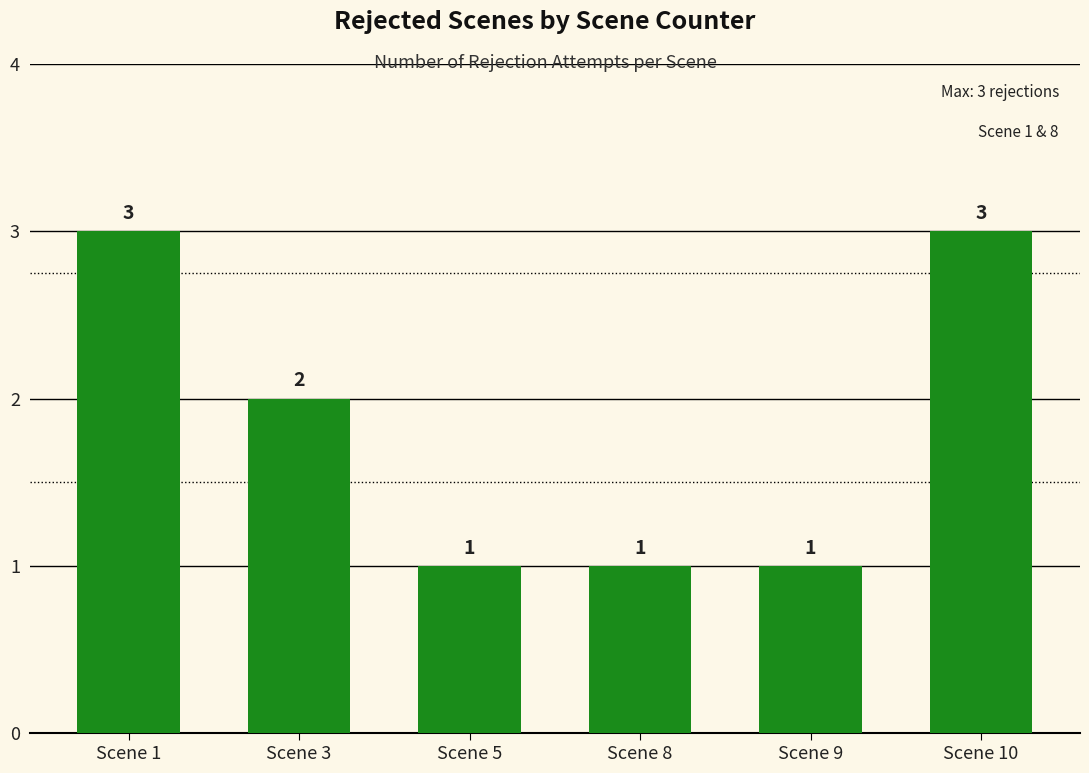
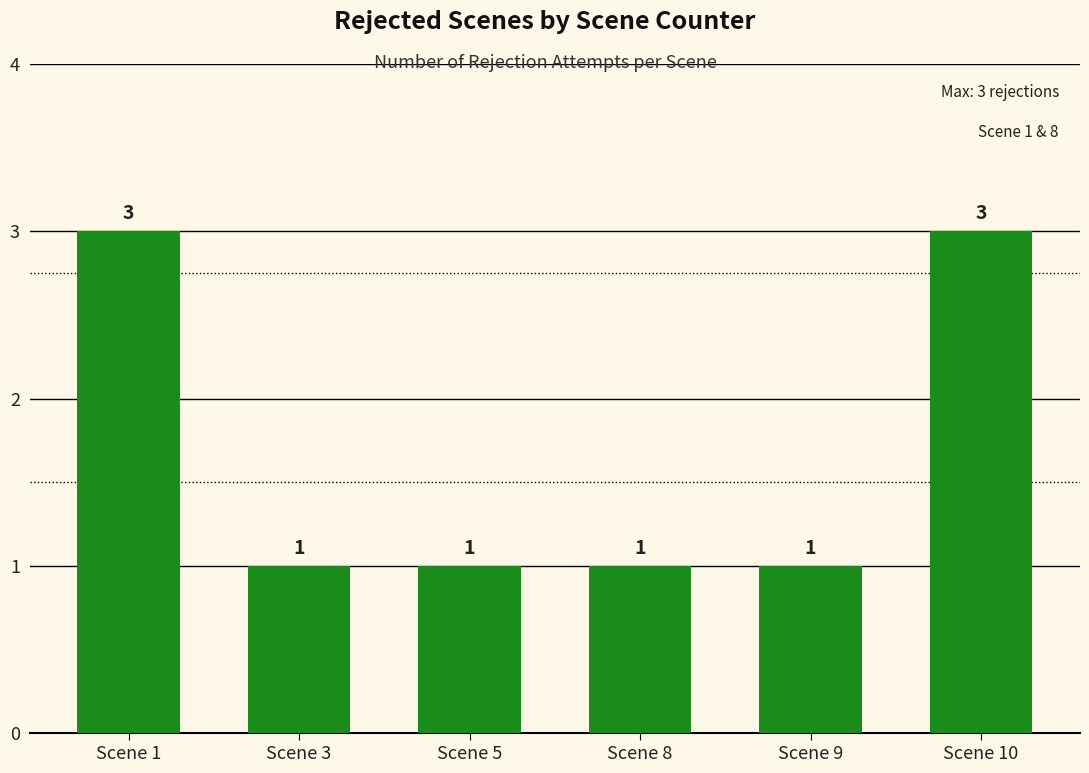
  {
    "Scene 1": 3,
-   "Scene 3": 2,
+   "Scene 3": 1,
    "Scene 5": 1,
    "Scene 8": 1,
    "Scene 9": 1,
    "Scene 10": 3
  }
